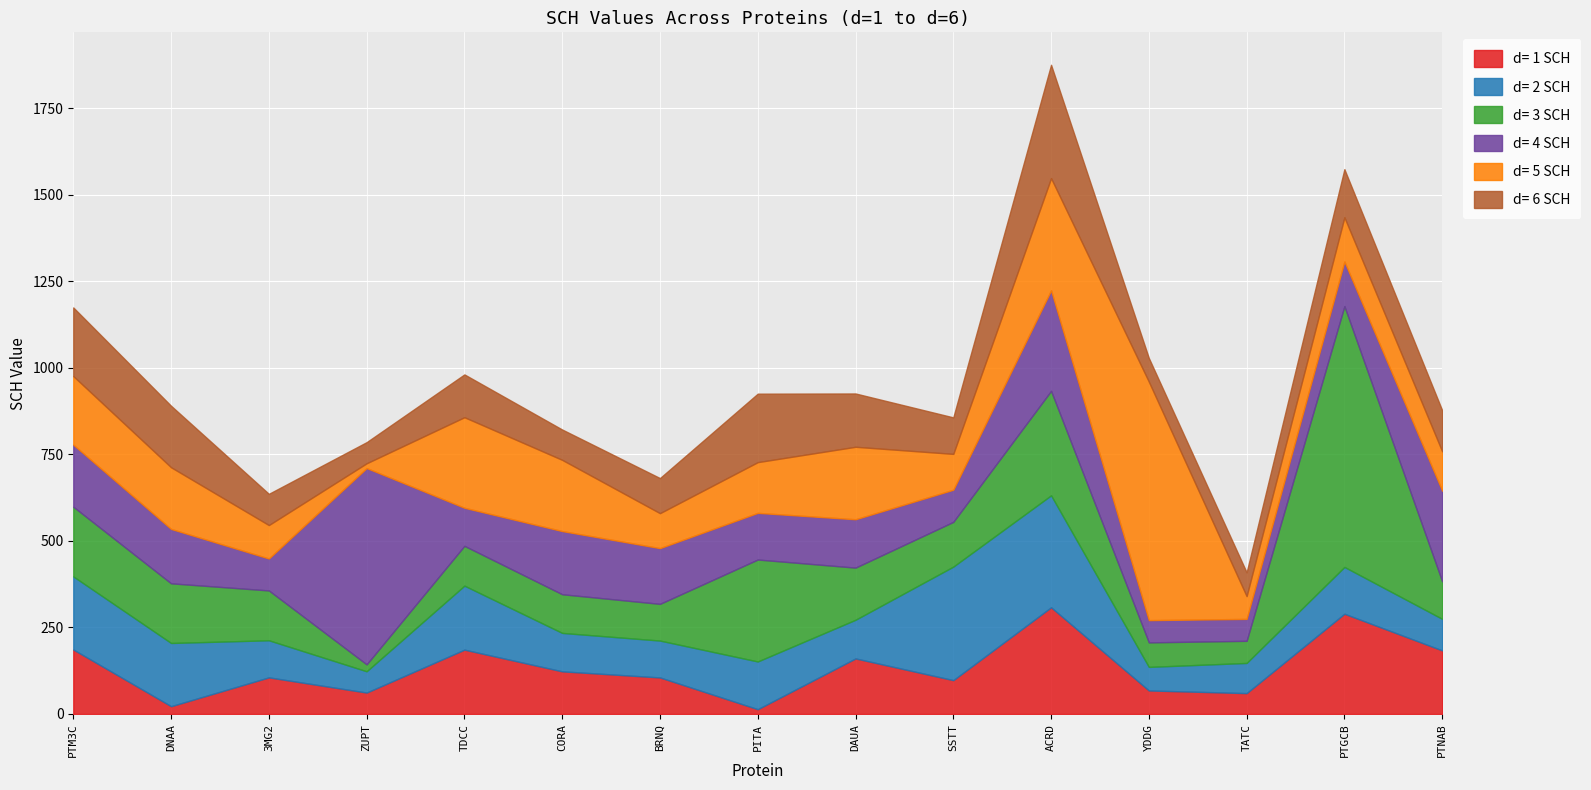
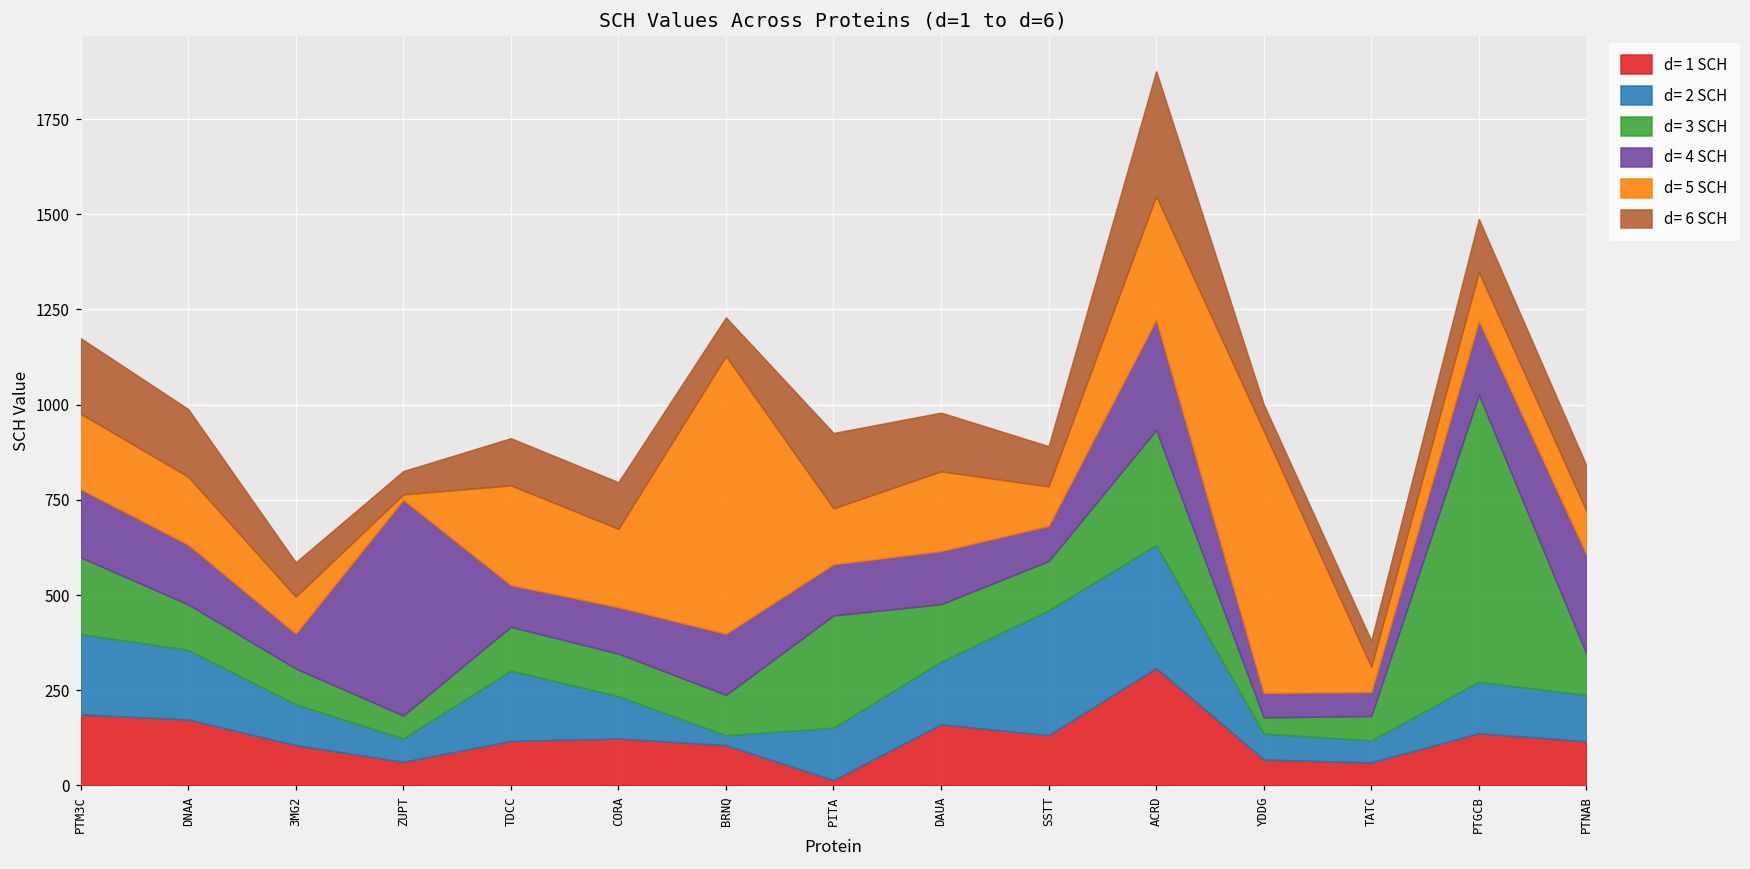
  {
    "d= 1 SCH": {
      "PTM3C": 190,
-     "DNAA": 20,
+     "DNAA": 170,
      "3MG2": 110,
      "ZUPT": 60,
-     "TDCC": 190,
+     "TDCC": 120,
      "CORA": 120,
      "BRNQ": 110,
      "PITA": 10,
      "DAUA": 160,
-     "SSTT": 100,
+     "SSTT": 130,
      "ACRD": 310,
      "YDDG": 70,
      "TATC": 60,
-     "PTGCB": 290,
-     "PTNAB": 180
+     "PTGCB": 140,
+     "PTNAB": 120
    },
    "d= 2 SCH": {
      "PTM3C": 210,
      "DNAA": 180,
      "3MG2": 110,
      "ZUPT": 60,
      "TDCC": 180,
      "CORA": 110,
-     "BRNQ": 110,
+     "BRNQ": 30,
      "PITA": 140,
-     "DAUA": 110,
+     "DAUA": 160,
      "SSTT": 330,
      "ACRD": 320,
      "YDDG": 70,
-     "TATC": 90,
+     "TATC": 60,
      "PTGCB": 140,
-     "PTNAB": 90
+     "PTNAB": 120
    },
    "d= 3 SCH": {
      "PTM3C": 200,
-     "DNAA": 170,
-     "3MG2": 140,
-     "ZUPT": 20,
+     "DNAA": 120,
+     "3MG2": 90,
+     "ZUPT": 60,
      "TDCC": 120,
      "CORA": 110,
      "BRNQ": 110,
      "PITA": 290,
      "DAUA": 150,
      "SSTT": 130,
      "ACRD": 300,
-     "YDDG": 70,
+     "YDDG": 40,
      "TATC": 60,
      "PTGCB": 750,
      "PTNAB": 110
    },
    "d= 4 SCH": {
      "PTM3C": 180,
      "DNAA": 160,
      "3MG2": 90,
      "ZUPT": 570,
      "TDCC": 110,
-     "CORA": 180,
+     "CORA": 120,
      "BRNQ": 160,
      "PITA": 130,
      "DAUA": 140,
      "SSTT": 90,
      "ACRD": 290,
      "YDDG": 60,
      "TATC": 60,
-     "PTGCB": 130,
+     "PTGCB": 200,
      "PTNAB": 260
    },
    "d= 5 SCH": {
      "PTM3C": 200,
      "DNAA": 180,
      "3MG2": 100,
      "ZUPT": 10,
      "TDCC": 260,
      "CORA": 210,
-     "BRNQ": 100,
+     "BRNQ": 730,
      "PITA": 150,
      "DAUA": 210,
      "SSTT": 100,
      "ACRD": 320,
      "YDDG": 690,
      "TATC": 70,
      "PTGCB": 130,
      "PTNAB": 110
    },
    "d= 6 SCH": {
      "PTM3C": 200,
      "DNAA": 180,
      "3MG2": 90,
      "ZUPT": 60,
      "TDCC": 120,
-     "CORA": 90,
+     "CORA": 120,
      "BRNQ": 100,
      "PITA": 200,
      "DAUA": 150,
      "SSTT": 110,
      "ACRD": 330,
      "YDDG": 70,
      "TATC": 70,
      "PTGCB": 140,
      "PTNAB": 120
    }
  }
